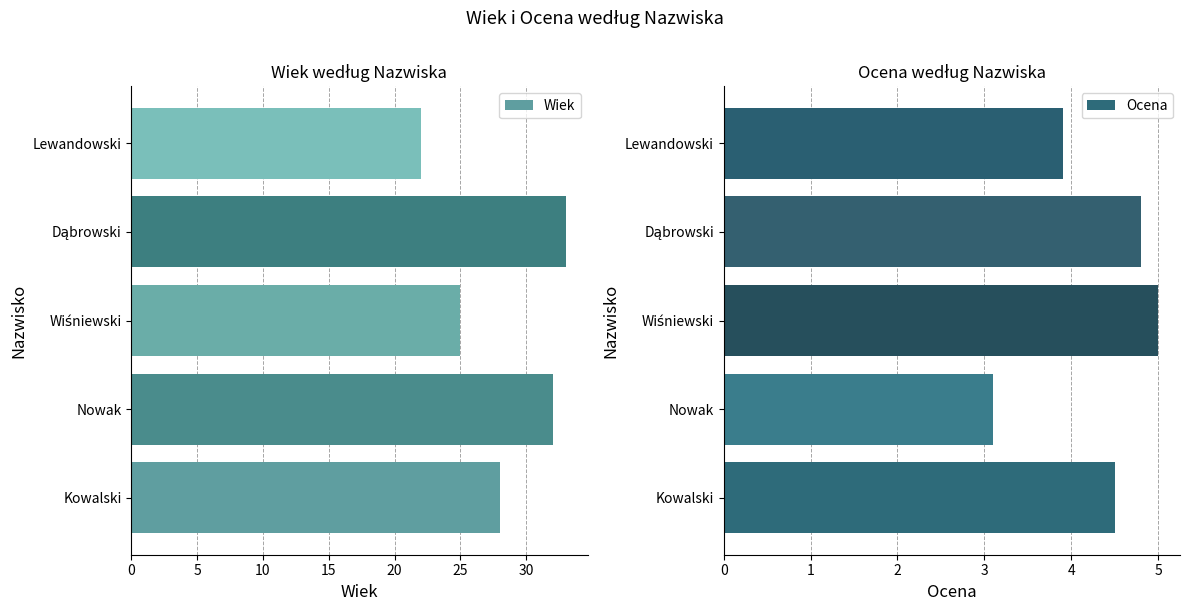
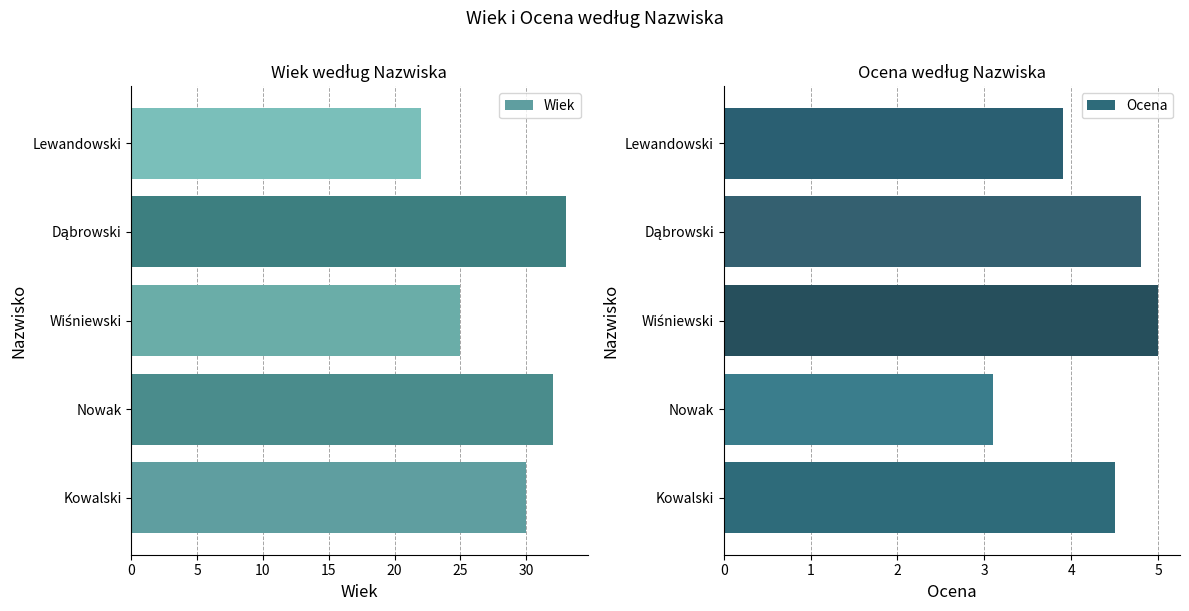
  {
    "Wiek według Nazwiska": {
      "Lewandowski": 22,
      "Dąbrowski": 33,
      "Wiśniewski": 25,
      "Nowak": 32,
-     "Kowalski": 28
+     "Kowalski": 30
    },
    "Ocena według Nazwiska": {
      "Lewandowski": 3.9,
      "Dąbrowski": 4.8,
      "Wiśniewski": 5.0,
      "Nowak": 3.1,
      "Kowalski": 4.5
    }
  }
